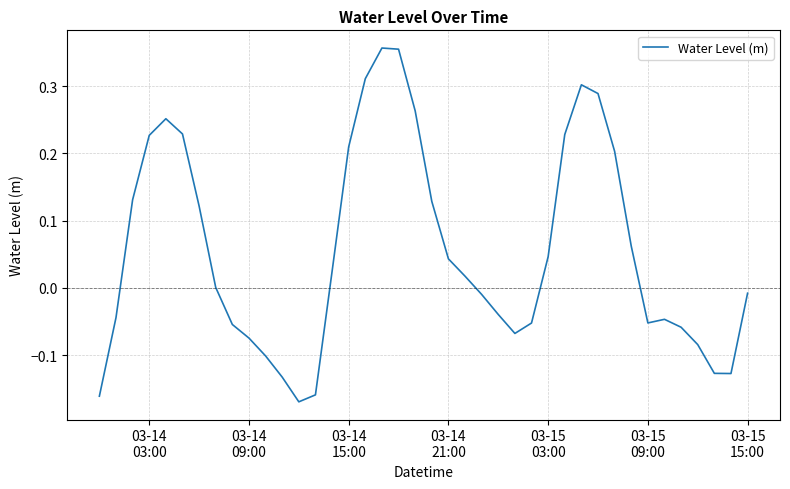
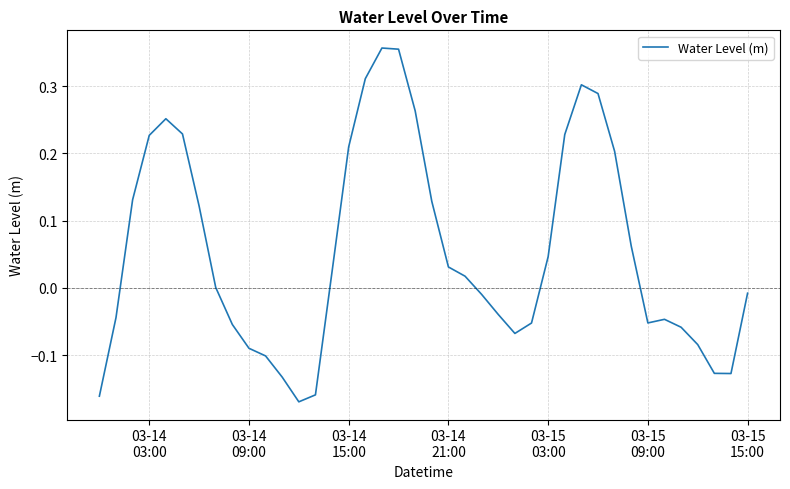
  {
    "03-14 03:00": 0.23,
-   "03-14 09:00": -0.07,
+   "03-14 09:00": -0.09,
    "03-14 15:00": 0.21,
-   "03-14 21:00": 0.04,
+   "03-14 21:00": 0.03,
    "03-15 03:00": 0.05,
    "03-15 09:00": -0.05,
    "03-15 15:00": -0.01
  }
